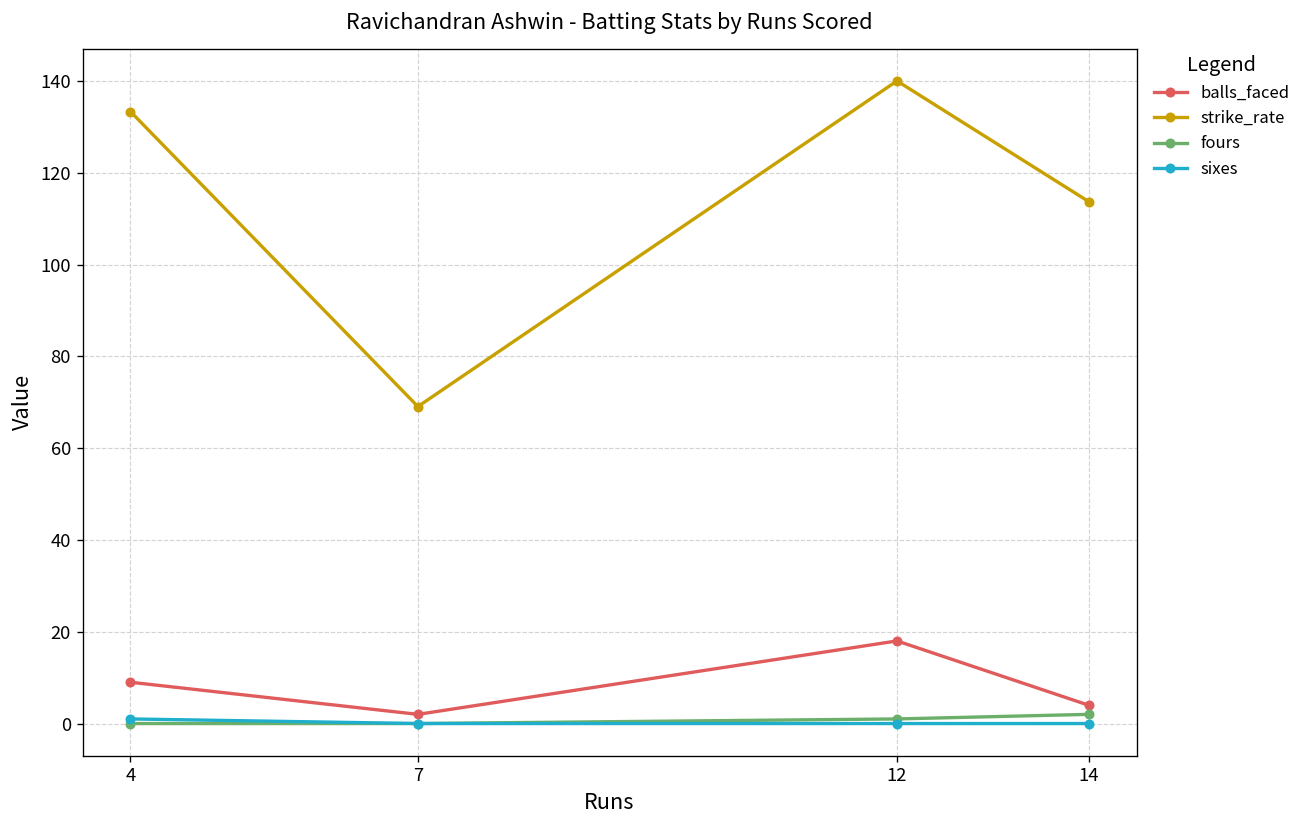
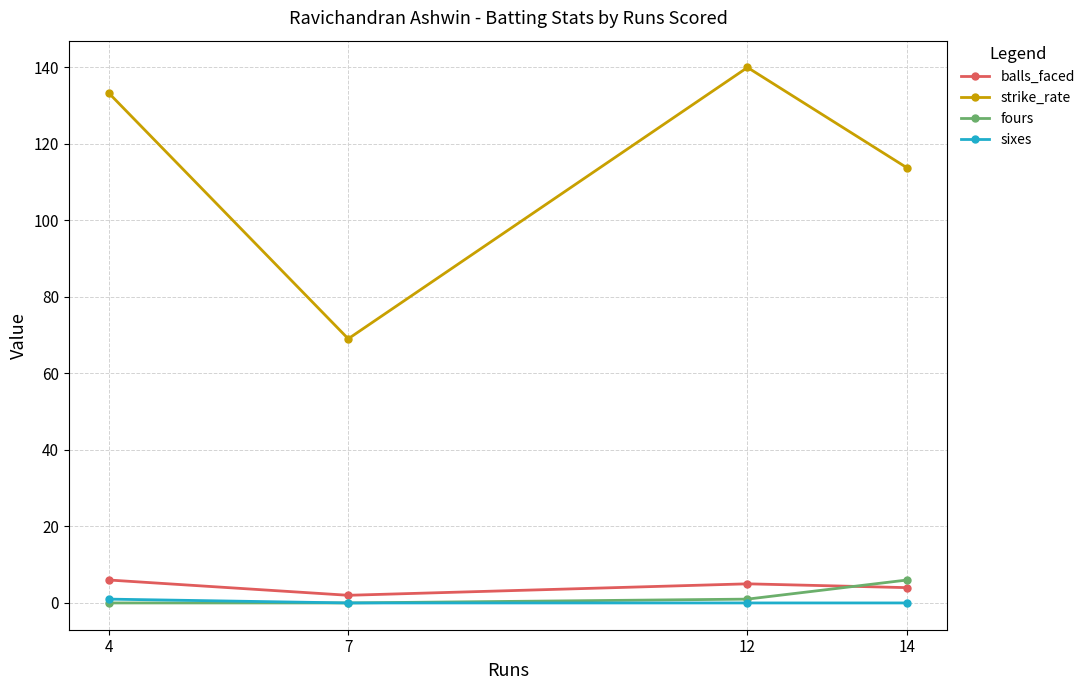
  {
    "balls_faced": {
-     "4": 9,
+     "4": 6,
      "7": 2,
-     "12": 18,
+     "12": 5,
      "14": 4
    },
    "strike_rate": {
      "4": 133,
      "7": 69,
      "12": 140,
      "14": 114
    },
    "fours": {
      "4": 0,
      "12": 1,
-     "14": 2
+     "14": 6
    },
    "sixes": {
      "4": 1,
      "12": 0,
      "14": 0
    }
  }
